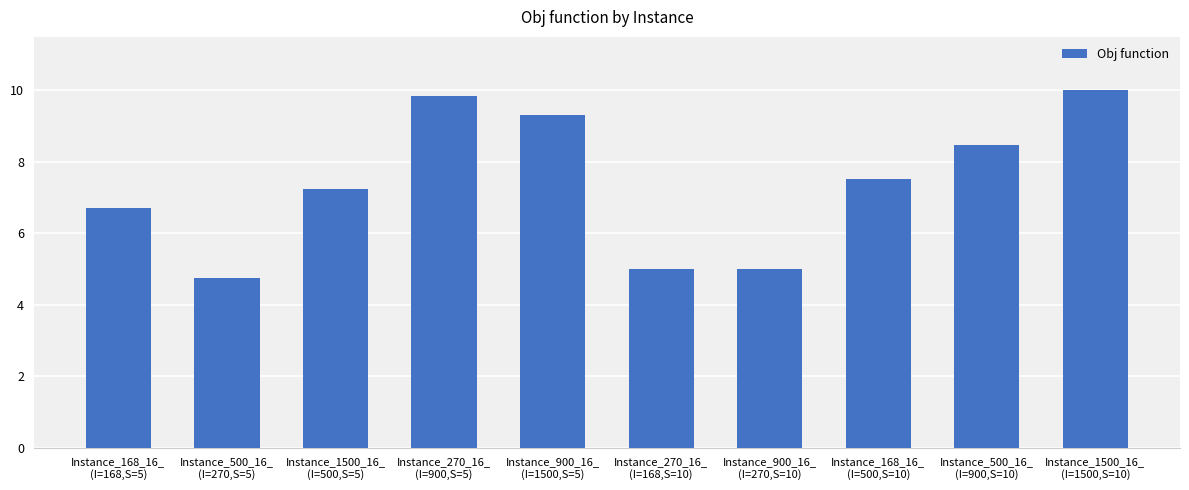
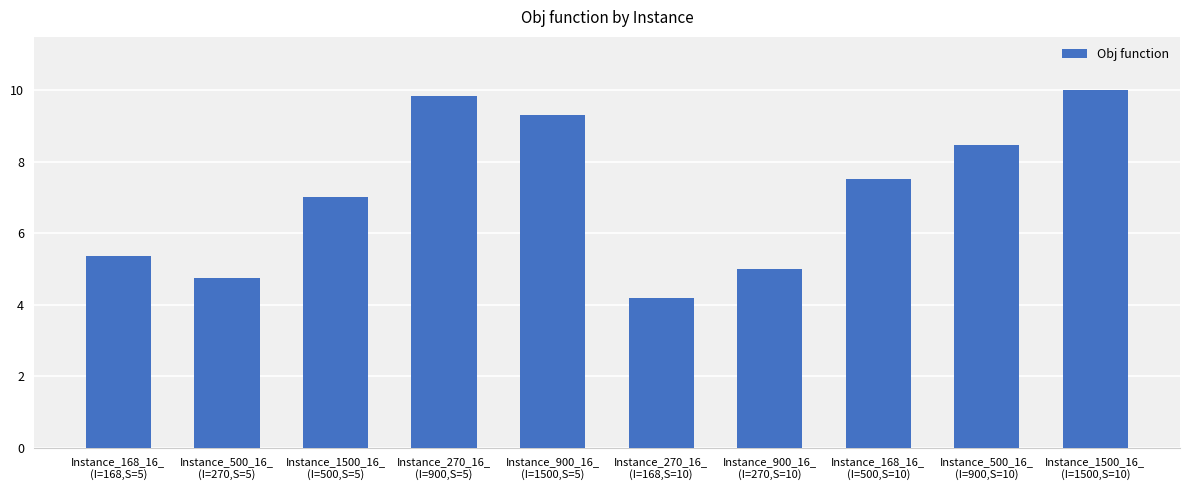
  {
-   "Instance_168_16_ (I=168,S=5)": 6.7,
+   "Instance_168_16_ (I=168,S=5)": 5.4,
    "Instance_500_16_ (I=270,S=5)": 4.7,
-   "Instance_1500_16_ (I=500,S=5)": 7.2,
+   "Instance_1500_16_ (I=500,S=5)": 7.0,
    "Instance_270_16_ (I=900,S=5)": 9.8,
    "Instance_900_16_ (I=1500,S=5)": 9.3,
-   "Instance_270_16_ (I=168,S=10)": 5.0,
+   "Instance_270_16_ (I=168,S=10)": 4.2,
    "Instance_900_16_ (I=270,S=10)": 5.0,
    "Instance_168_16_ (I=500,S=10)": 7.5,
    "Instance_500_16_ (I=900,S=10)": 8.5,
    "Instance_1500_16_ (I=1500,S=10)": 10.0
  }
